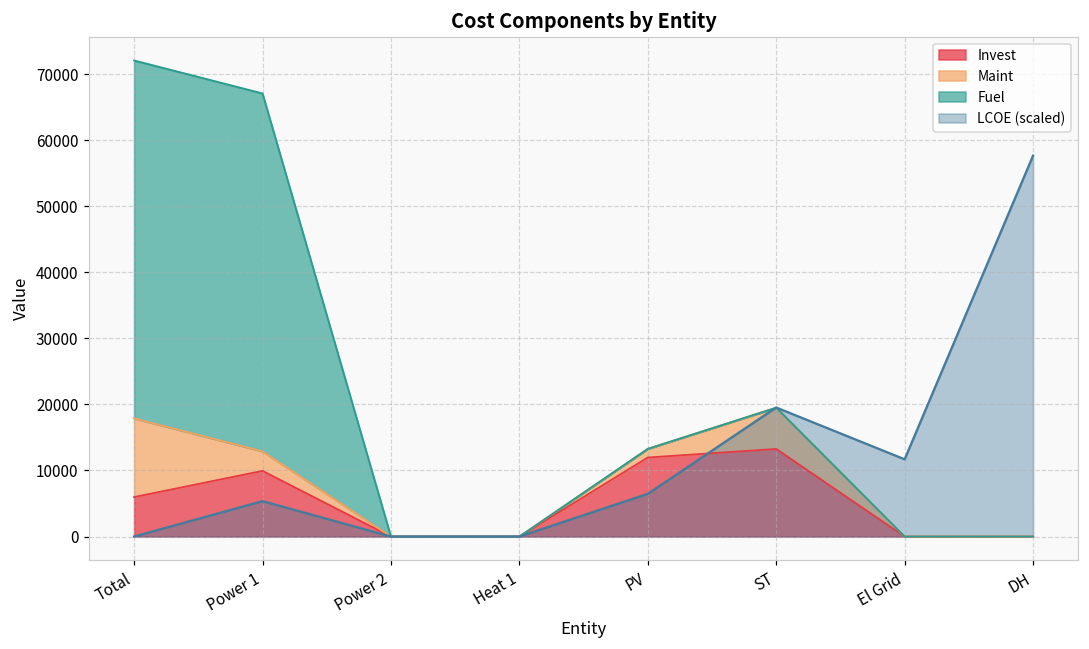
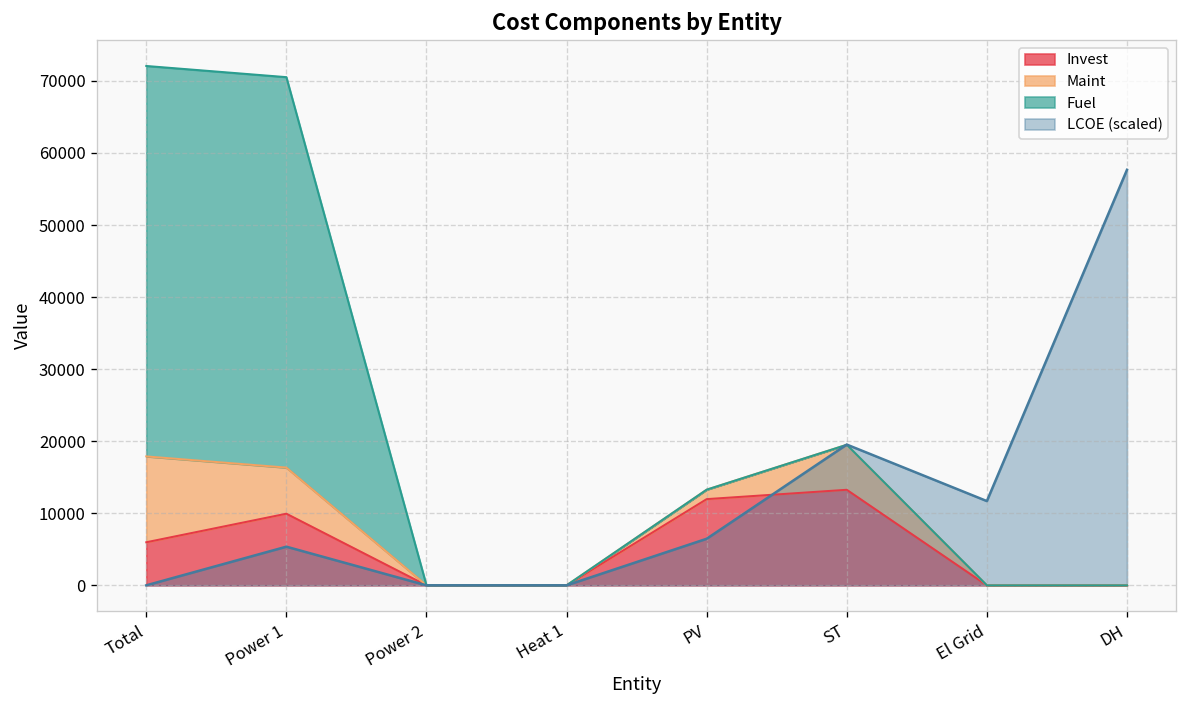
  {
    "Invest": {
      "Total": 6000,
      "Power 1": 10000,
      "PV": 12000,
      "ST": 13000
    },
    "Maint": {
      "Total": 12000,
-     "Power 1": 3000
+     "Power 1": 6000
    }
  }
